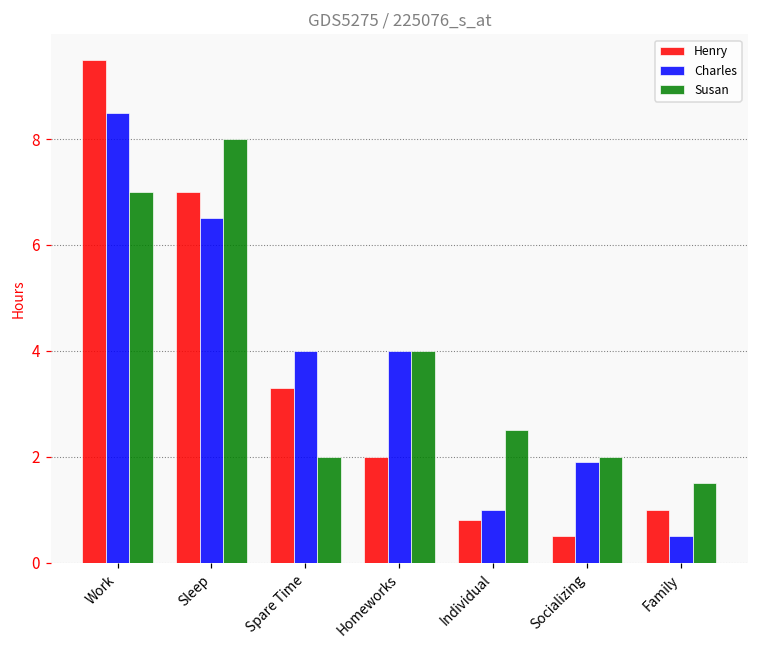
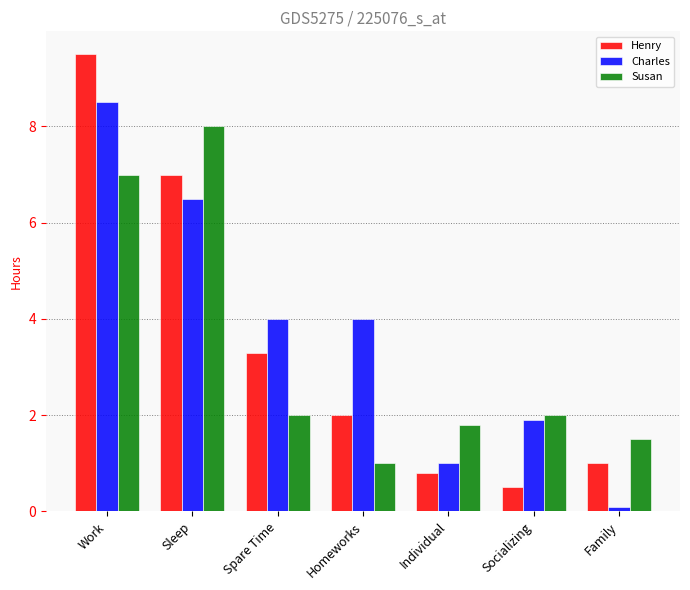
  {
    "Henry": {
      "Work": 9.5,
      "Sleep": 7.0,
      "Spare Time": 3.3,
      "Homeworks": 2.0,
      "Individual": 0.8,
      "Socializing": 0.5,
      "Family": 1.0
    },
    "Charles": {
      "Work": 8.5,
      "Sleep": 6.5,
      "Spare Time": 4.0,
      "Homeworks": 4.0,
      "Individual": 1.0,
      "Socializing": 1.9,
-     "Family": 0.5
+     "Family": 0.1
    },
    "Susan": {
      "Work": 7.0,
      "Sleep": 8.0,
      "Spare Time": 2.0,
-     "Homeworks": 4,
-     "Individual": 2.5,
+     "Homeworks": 1,
+     "Individual": 1.8,
      "Socializing": 2.0,
      "Family": 1.5
    }
  }
